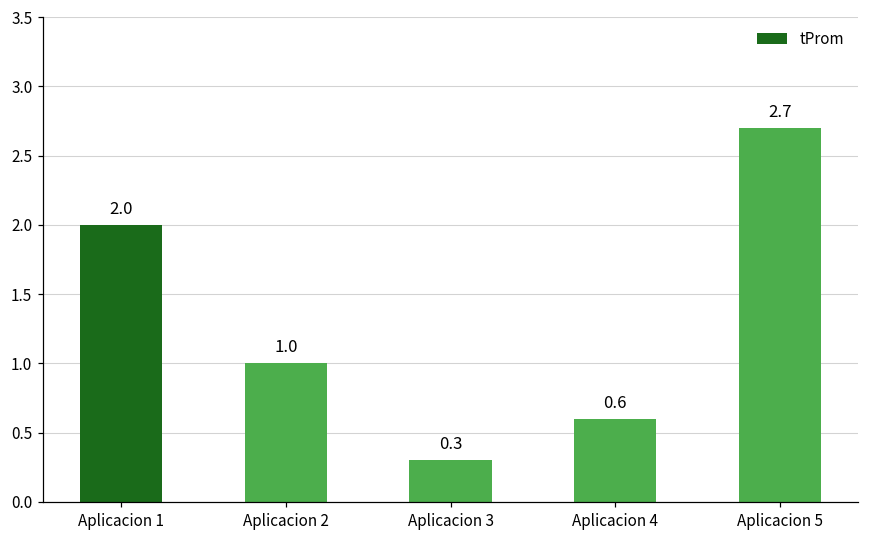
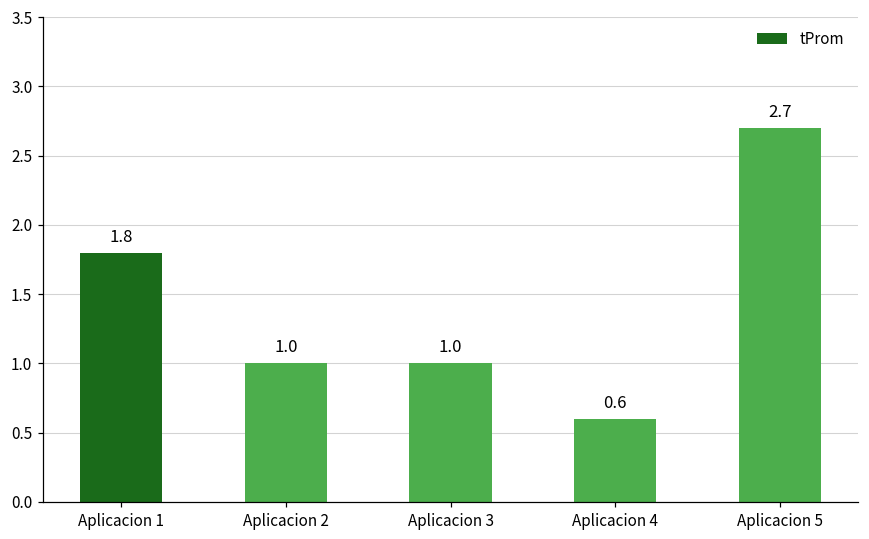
  {
-   "Aplicacion 1": 2.0,
+   "Aplicacion 1": 1.8,
    "Aplicacion 2": 1.0,
-   "Aplicacion 3": 0.3,
+   "Aplicacion 3": 1.0,
    "Aplicacion 4": 0.6,
    "Aplicacion 5": 2.7
  }
